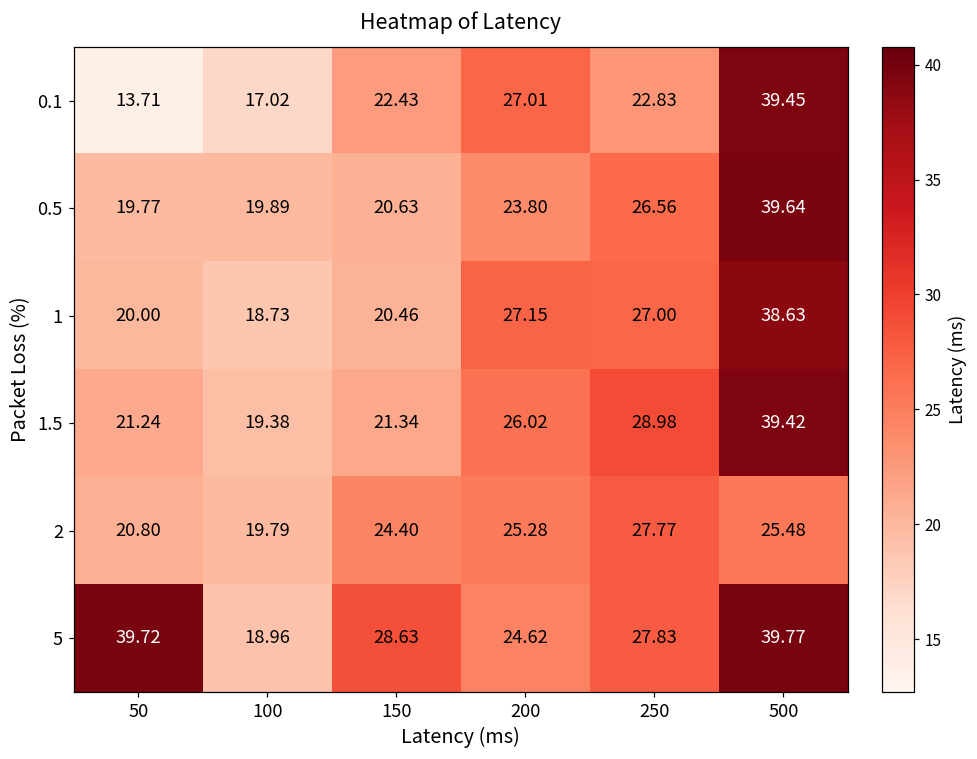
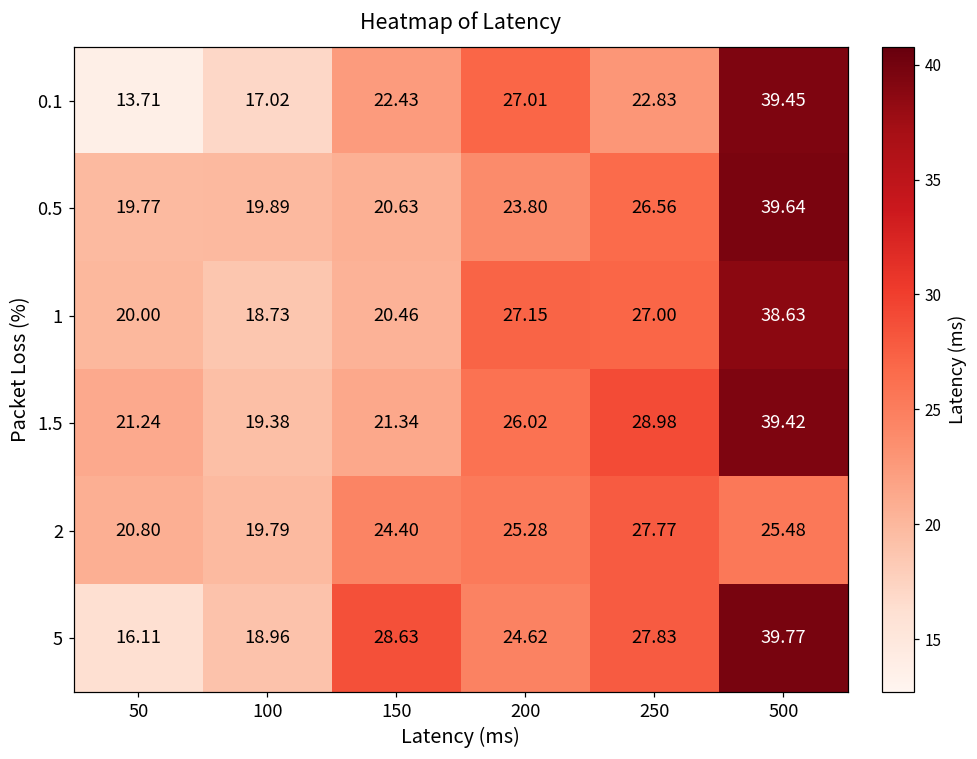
  {
    "0.1": {
      "50": 13.71,
      "100": 17.02,
      "150": 22.43,
      "200": 27.01,
      "250": 22.83,
      "500": 39.45
    },
    "0.5": {
      "50": 19.77,
      "100": 19.89,
      "150": 20.63,
      "200": 23.80,
      "250": 26.56,
      "500": 39.64
    },
    "1": {
      "50": 20.00,
      "100": 18.73,
      "150": 20.46,
      "200": 27.15,
      "250": 27.00,
      "500": 38.63
    },
    "1.5": {
      "50": 21.24,
      "100": 19.38,
      "150": 21.34,
      "200": 26.02,
      "250": 28.98,
      "500": 39.42
    },
    "2": {
      "50": 20.80,
      "100": 19.79,
      "150": 24.40,
      "200": 25.28,
      "250": 27.77,
      "500": 25.48
    },
    "5": {
-     "50": 39.72,
+     "50": 16.11,
      "100": 18.96,
      "150": 28.63,
      "200": 24.62,
      "250": 27.83,
      "500": 39.77
    }
  }
